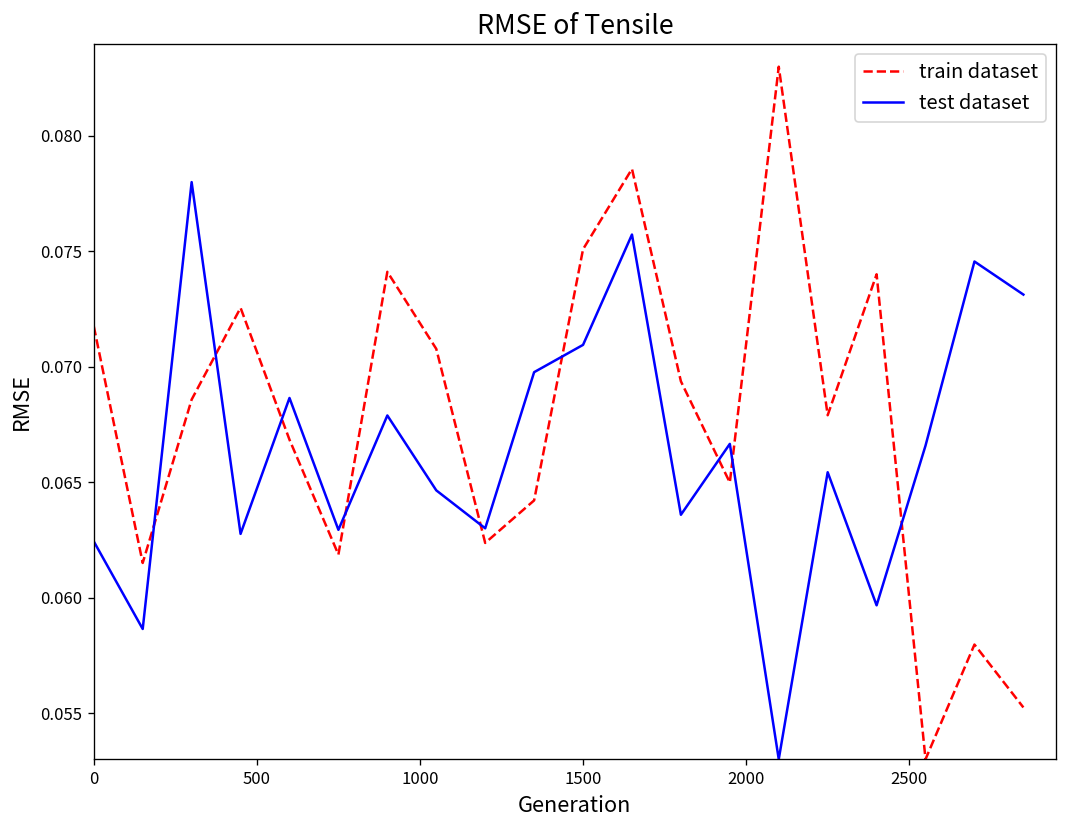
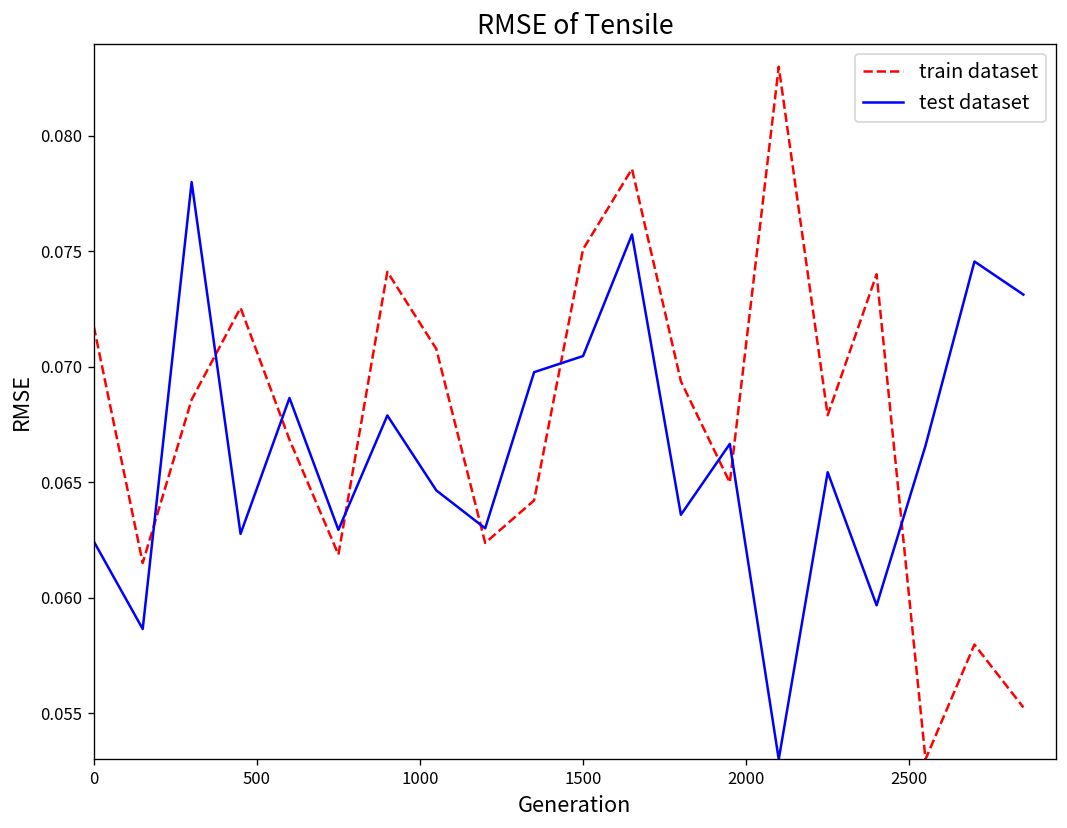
  {
    "train dataset": {
      "0": 0.0718,
      "1500": 0.0751
    },
    "test dataset": {
      "0": 0.0624,
-     "1500": 0.0709
+     "1500": 0.0705
    }
  }
